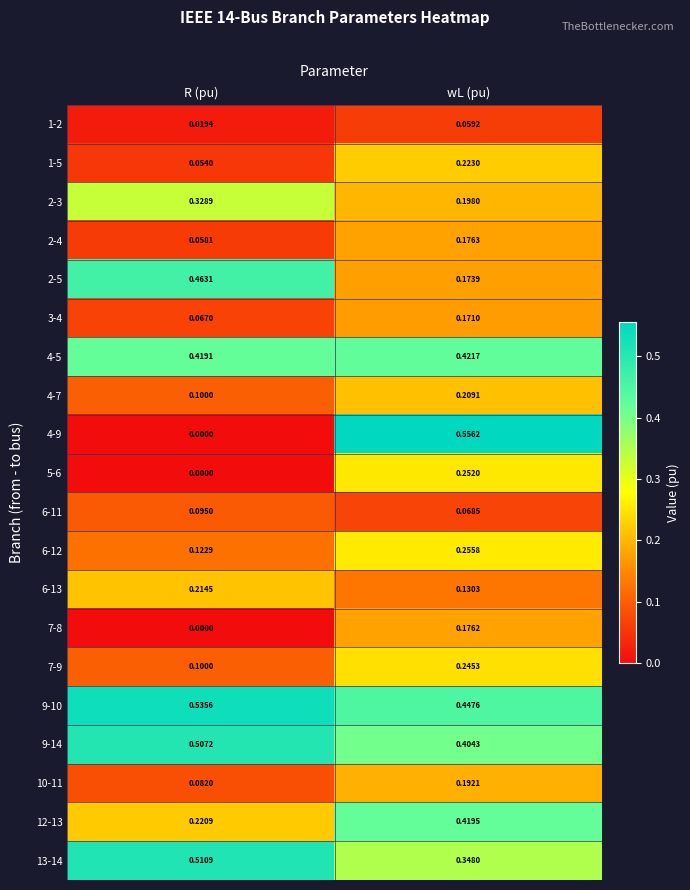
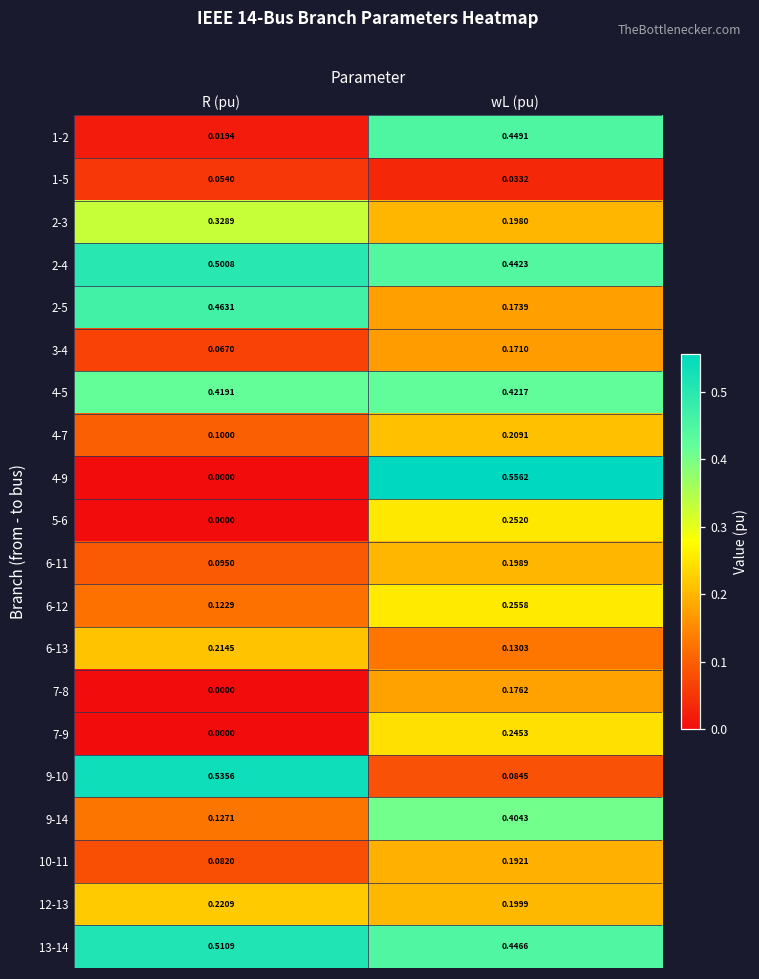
  {
    "1-2": {
      "R (pu)": 0.0194,
-     "wL (pu)": 0.0592
+     "wL (pu)": 0.4491
    },
    "1-5": {
      "R (pu)": 0.0540,
-     "wL (pu)": 0.2230
+     "wL (pu)": 0.0332
    },
    "2-3": {
      "R (pu)": 0.3289,
      "wL (pu)": 0.1980
    },
    "2-4": {
-     "R (pu)": 0.0581,
-     "wL (pu)": 0.1763
+     "R (pu)": 0.5008,
+     "wL (pu)": 0.4423
    },
    "2-5": {
      "R (pu)": 0.4631,
      "wL (pu)": 0.1739
    },
    "3-4": {
      "R (pu)": 0.0670,
      "wL (pu)": 0.1710
    },
    "4-5": {
      "R (pu)": 0.4191,
      "wL (pu)": 0.4217
    },
    "4-7": {
      "R (pu)": 0.1000,
      "wL (pu)": 0.2091
    },
    "4-9": {
      "R (pu)": 0.0000,
      "wL (pu)": 0.5562
    },
    "5-6": {
      "R (pu)": 0.0000,
      "wL (pu)": 0.2520
    },
    "6-11": {
      "R (pu)": 0.0950,
-     "wL (pu)": 0.0685
+     "wL (pu)": 0.1989
    },
    "6-12": {
      "R (pu)": 0.1229,
      "wL (pu)": 0.2558
    },
    "6-13": {
      "R (pu)": 0.2145,
      "wL (pu)": 0.1303
    },
    "7-8": {
      "R (pu)": 0.0000,
      "wL (pu)": 0.1762
    },
    "7-9": {
-     "R (pu)": 0.1000,
+     "R (pu)": 0.0000,
      "wL (pu)": 0.2453
    },
    "9-10": {
      "R (pu)": 0.5356,
-     "wL (pu)": 0.4476
+     "wL (pu)": 0.0845
    },
    "9-14": {
-     "R (pu)": 0.5072,
+     "R (pu)": 0.1271,
      "wL (pu)": 0.4043
    },
    "10-11": {
      "R (pu)": 0.0820,
      "wL (pu)": 0.1921
    },
    "12-13": {
      "R (pu)": 0.2209,
-     "wL (pu)": 0.4195
+     "wL (pu)": 0.1999
    },
    "13-14": {
      "R (pu)": 0.5109,
-     "wL (pu)": 0.3480
+     "wL (pu)": 0.4466
    }
  }
